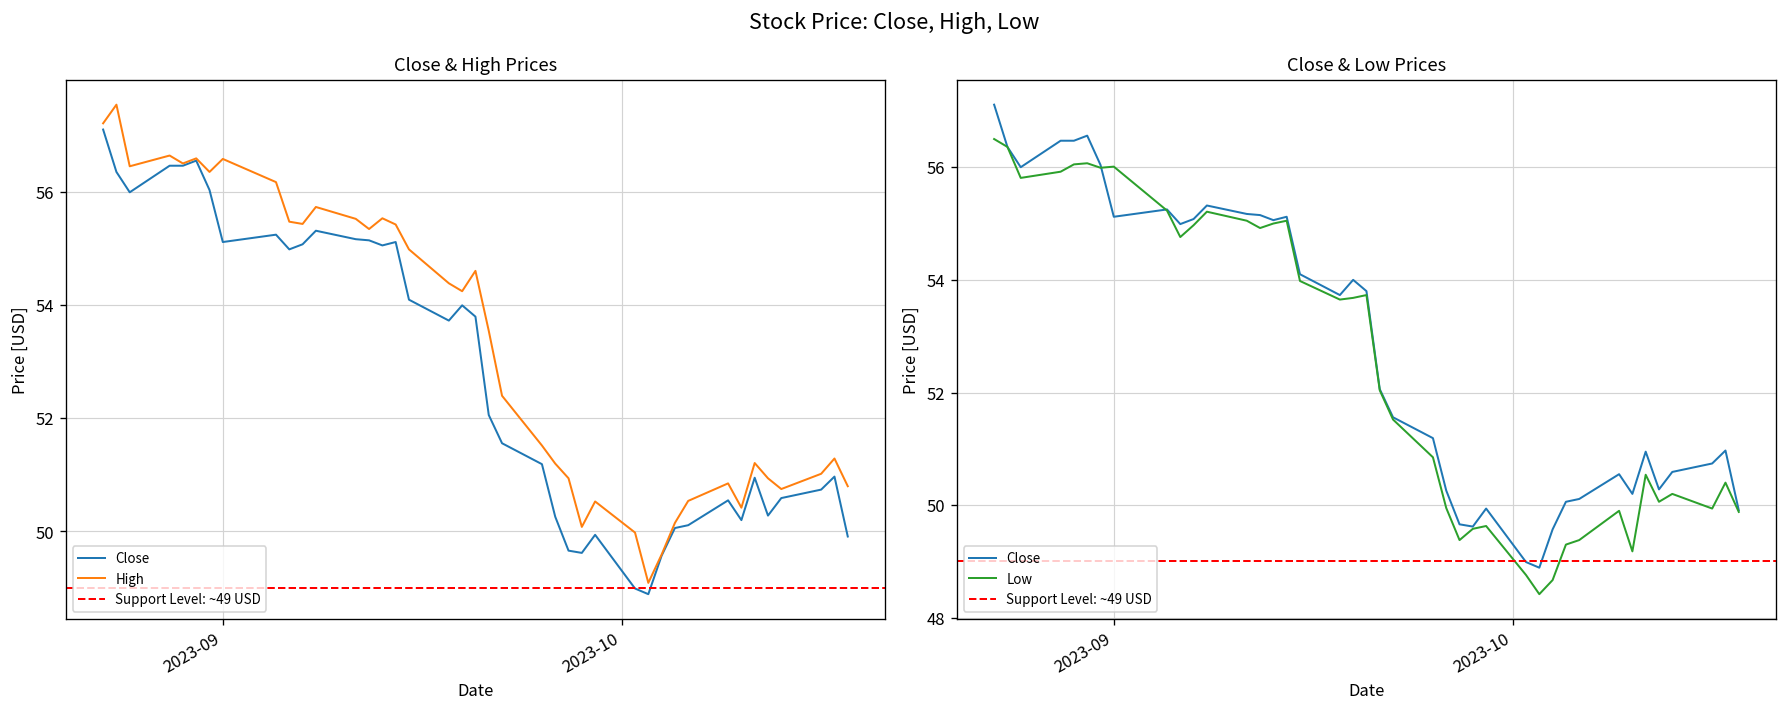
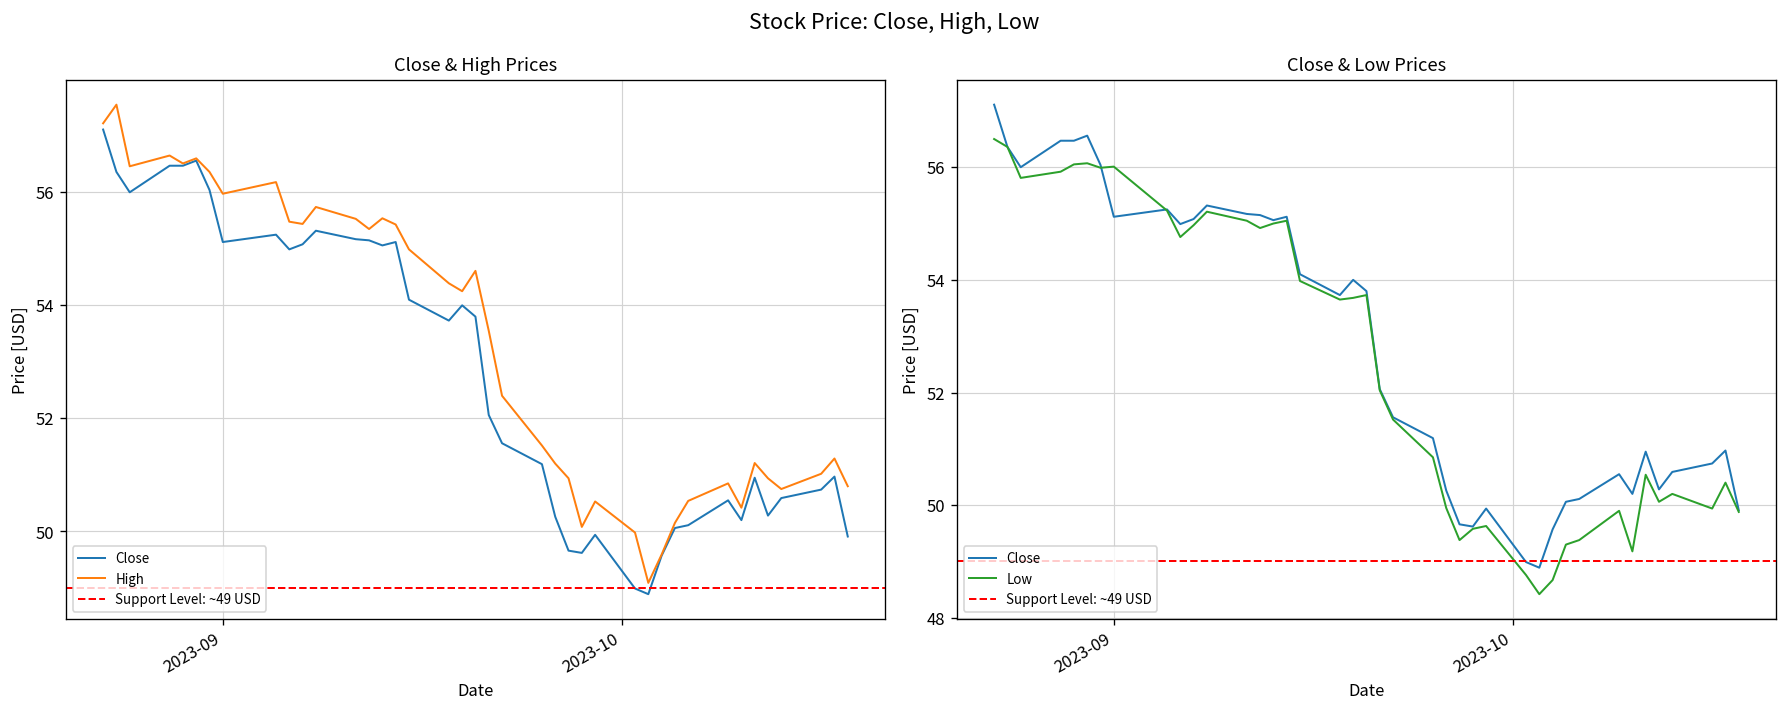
  {
    "Close & High Prices": {
      "Close": {
        "2023-09": 55.1
      },
      "High": {
-       "2023-09": 56.6
+       "2023-09": 56.0
      }
    },
    "Close & Low Prices": {
      "Close": {
        "2023-09": 55.1
      },
      "Low": {
        "2023-09": 56.0
      }
    }
  }
